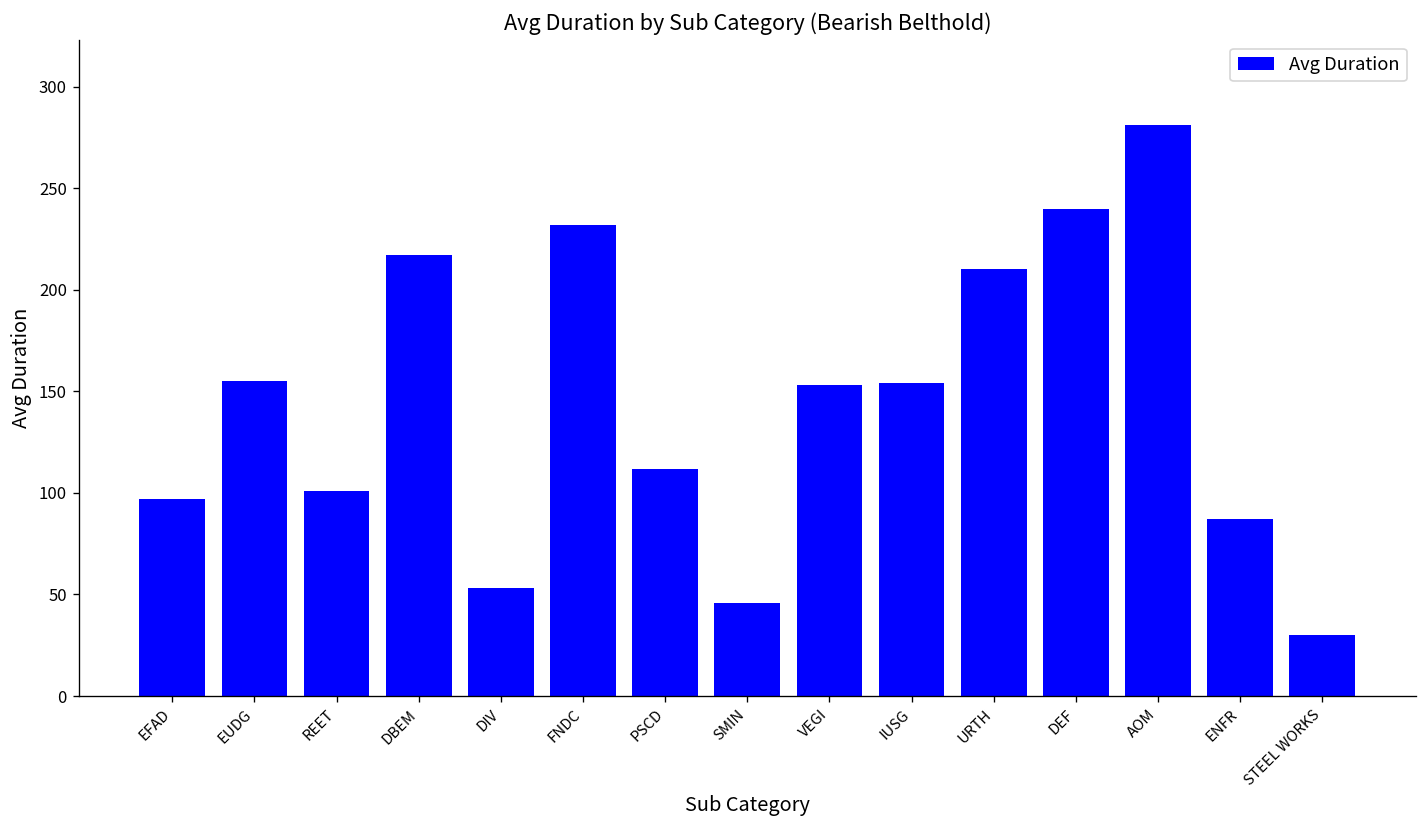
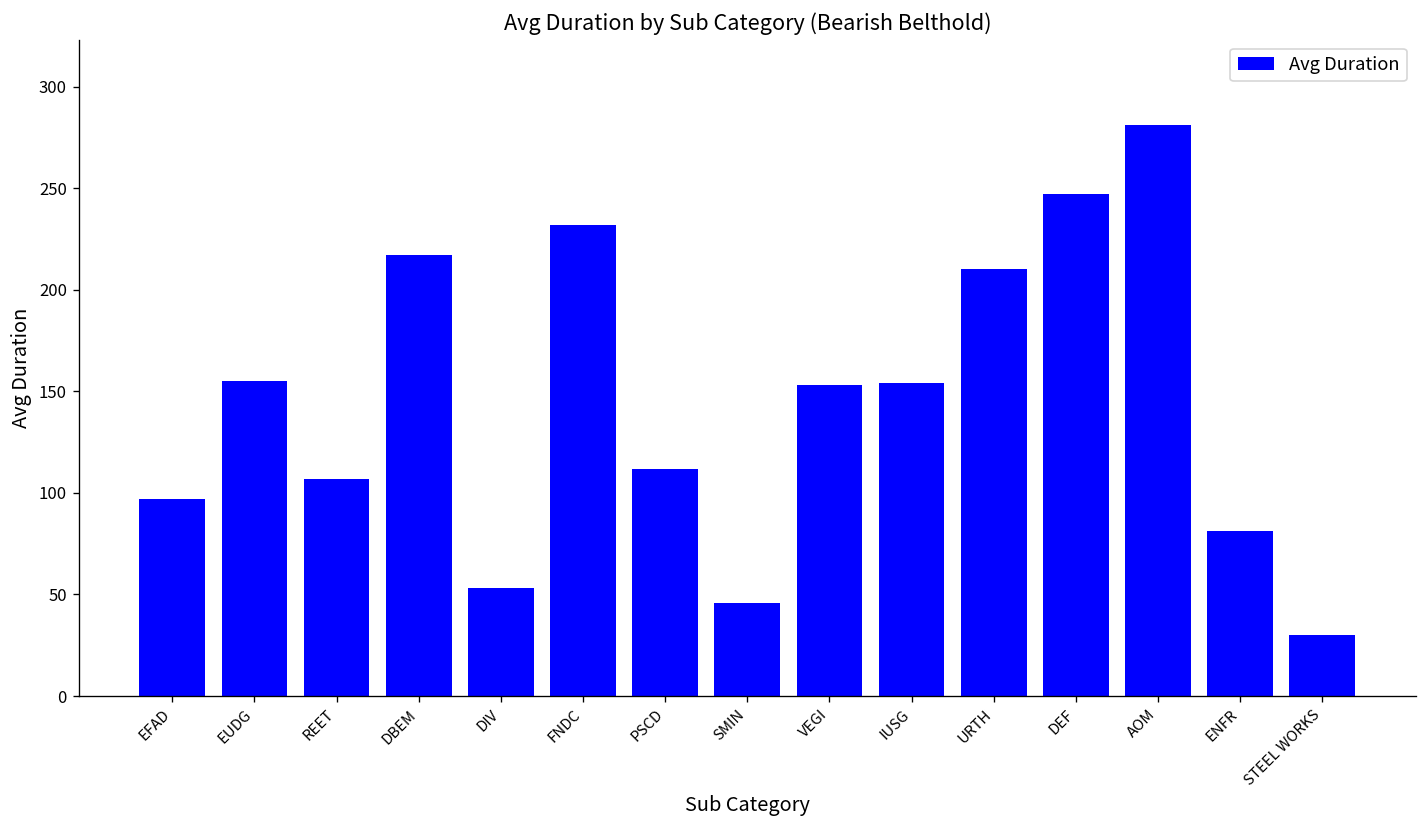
  {
    "EFAD": 97,
    "EUDG": 155,
-   "REET": 101,
+   "REET": 107,
    "DBEM": 217,
    "DIV": 53,
    "FNDC": 232,
    "PSCD": 112,
    "SMIN": 46,
    "VEGI": 153,
    "IUSG": 154,
    "URTH": 210,
-   "DEF": 240,
+   "DEF": 247,
    "AOM": 281,
-   "ENFR": 87,
+   "ENFR": 81,
    "STEEL WORKS": 30
  }
